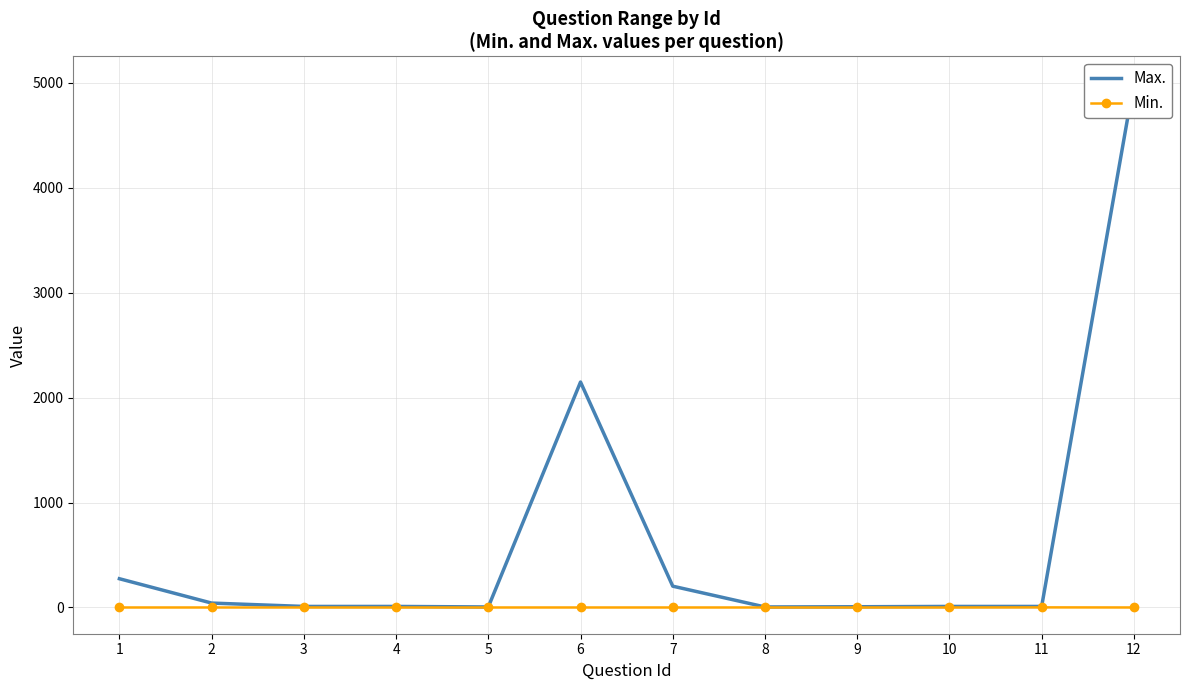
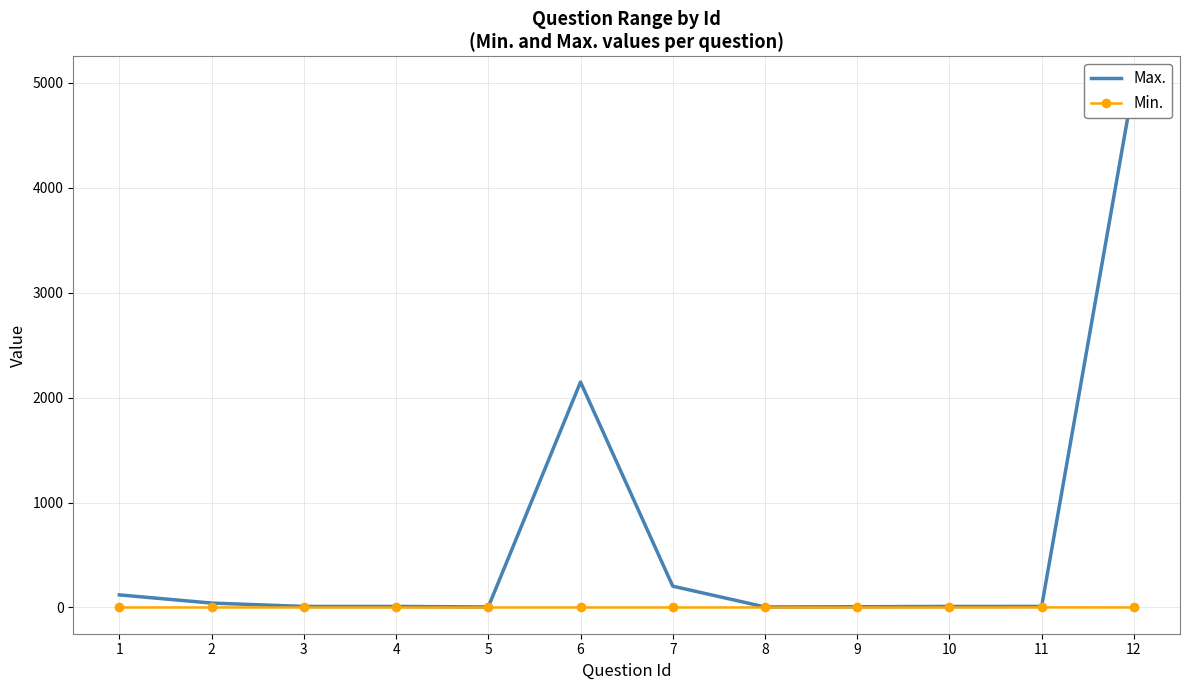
  {
    "Max.": {
-     "1": 270,
+     "1": 120,
      "2": 40,
      "6": 2150,
      "7": 200
    },
    "Min.": {
      "1": 0,
      "2": 0,
      "6": 0,
      "7": 0,
      "12": 0
    }
  }
